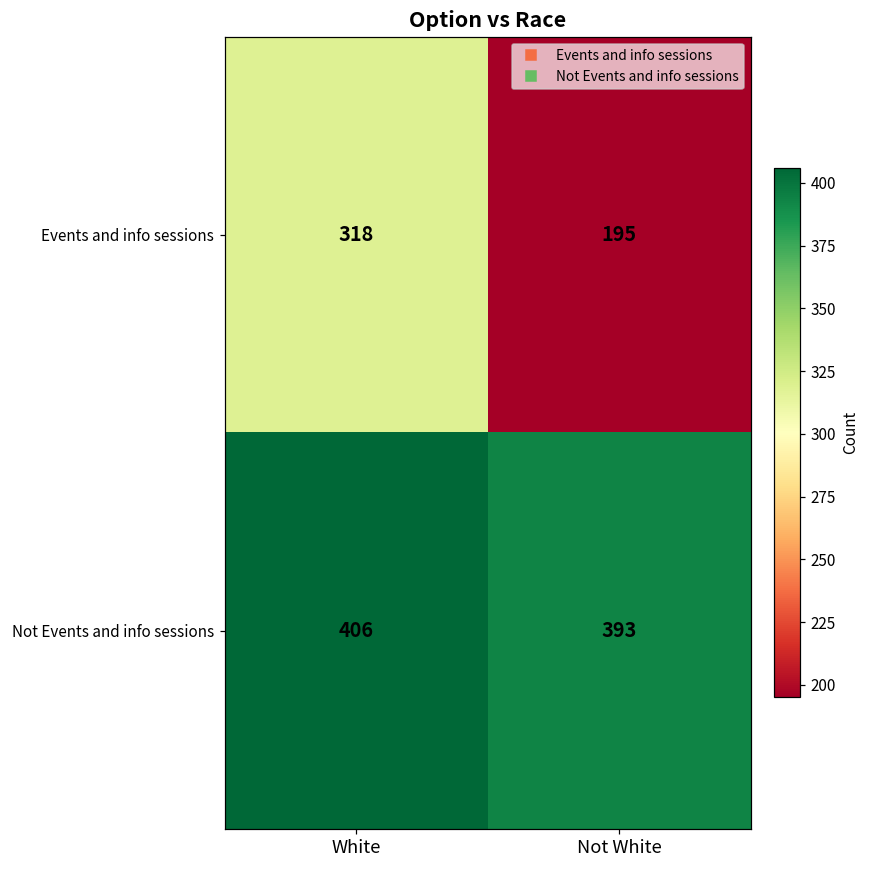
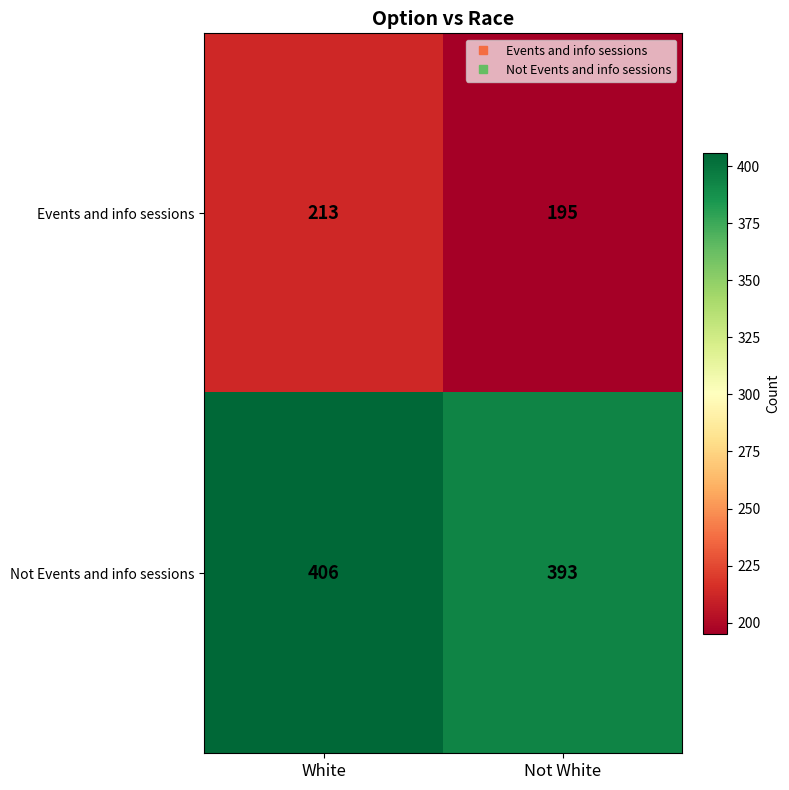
  {
    "Events and info sessions": {
-     "White": 318,
+     "White": 213,
      "Not White": 195
    },
    "Not Events and info sessions": {
      "White": 406,
      "Not White": 393
    }
  }
